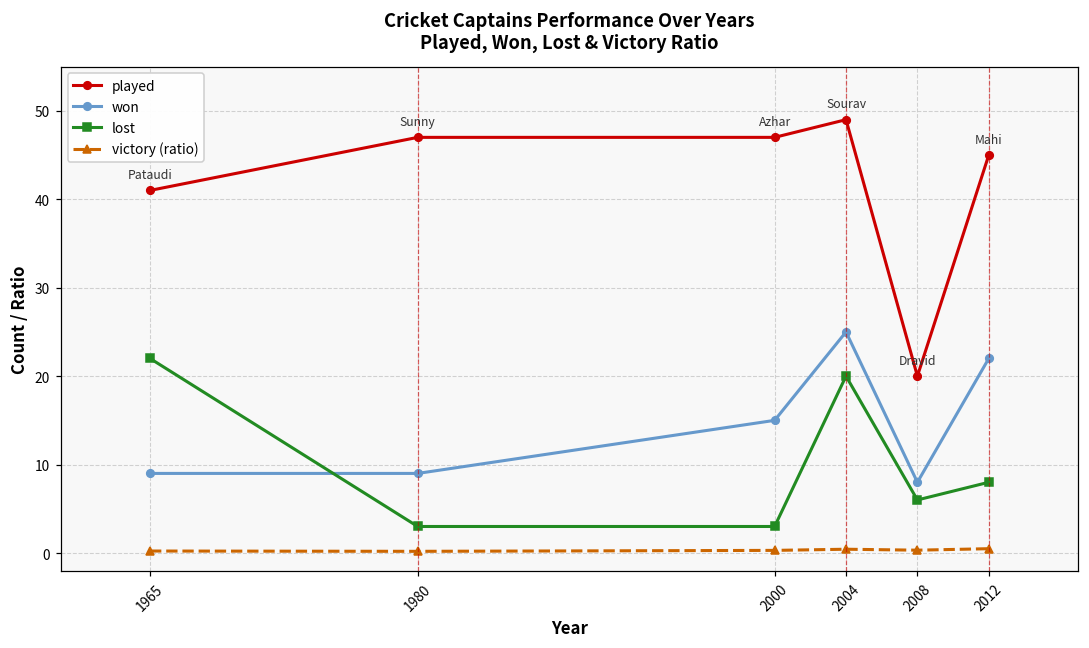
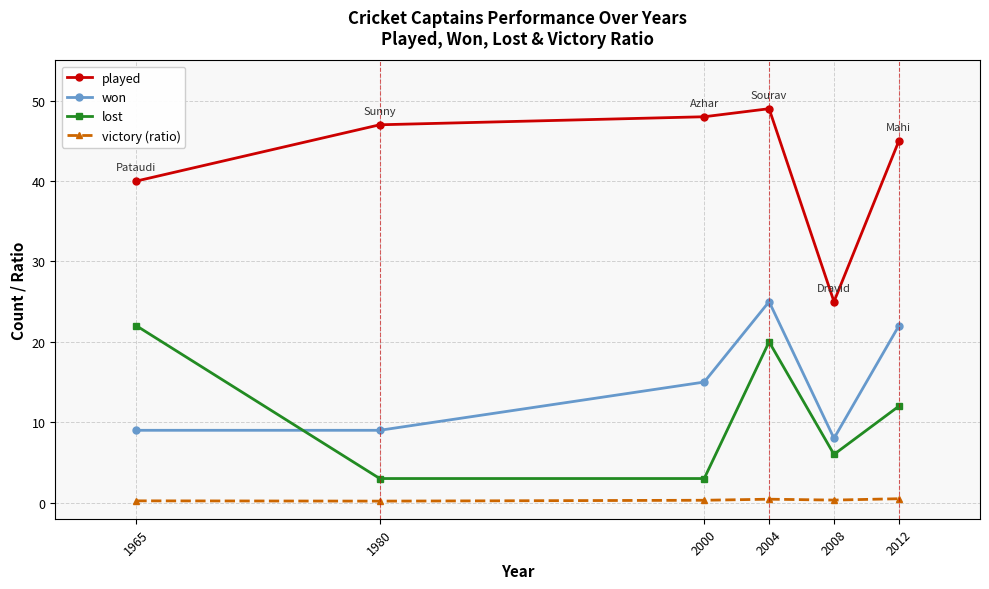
  {
    "played": {
-     "1965": 41,
+     "1965": 40,
      "1980": 47,
-     "2000": 47,
+     "2000": 48,
      "2004": 49,
-     "2008": 20,
+     "2008": 25,
      "2012": 45
    },
    "won": {
      "1965": 9,
      "1980": 9,
      "2000": 15,
      "2004": 25,
      "2008": 8,
      "2012": 22
    },
    "lost": {
      "1965": 22,
      "1980": 3,
      "2000": 3,
      "2004": 20,
      "2008": 6,
-     "2012": 8
+     "2012": 12
    },
    "victory (ratio)": {
      "1965": 0,
      "1980": 0,
      "2000": 0,
      "2004": 0,
      "2008": 0,
      "2012": 0
    }
  }
